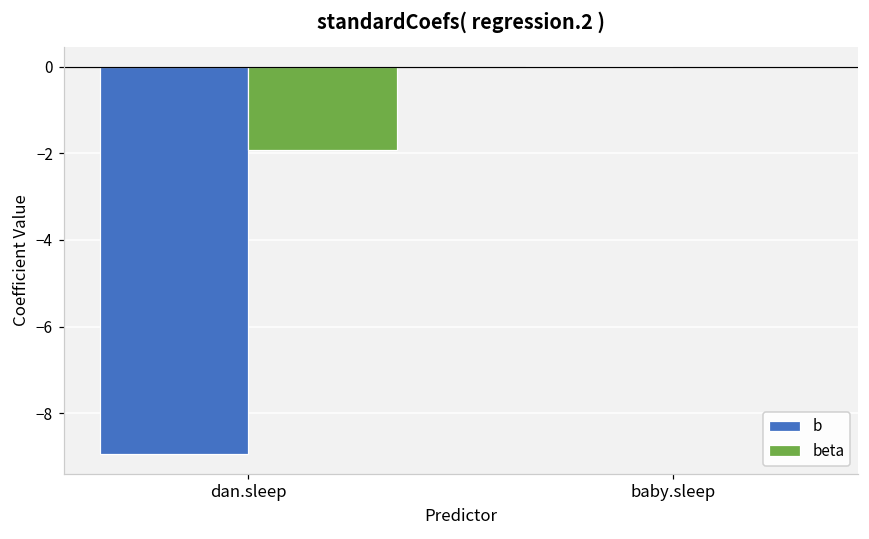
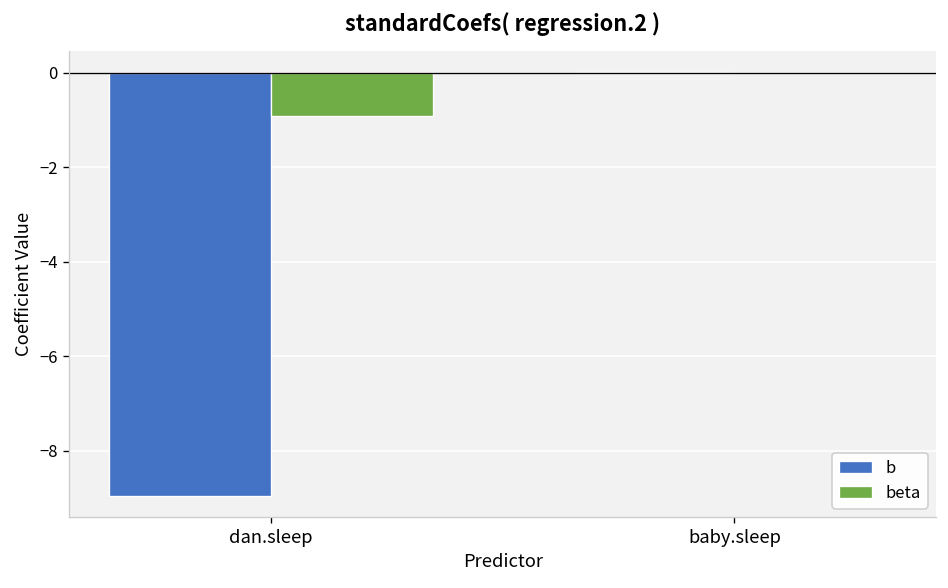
  {
    "b": {
      "dan.sleep": -9.0
    },
    "beta": {
-     "dan.sleep": -1.9
+     "dan.sleep": -0.9
    }
  }
